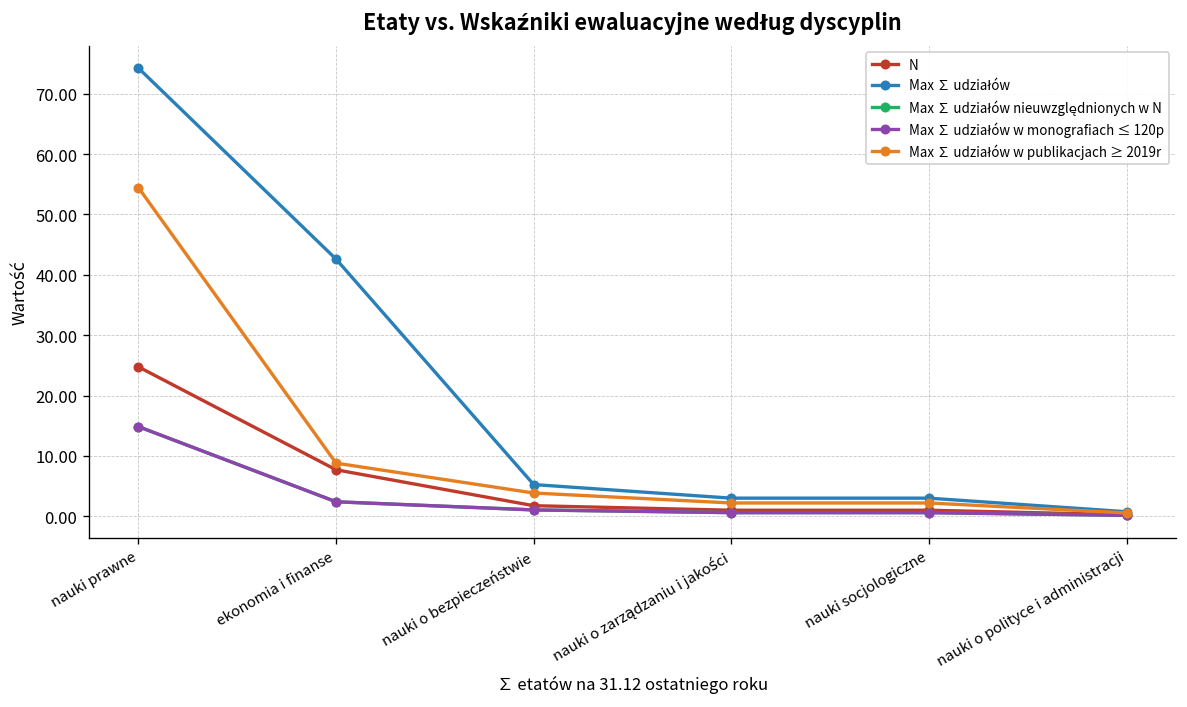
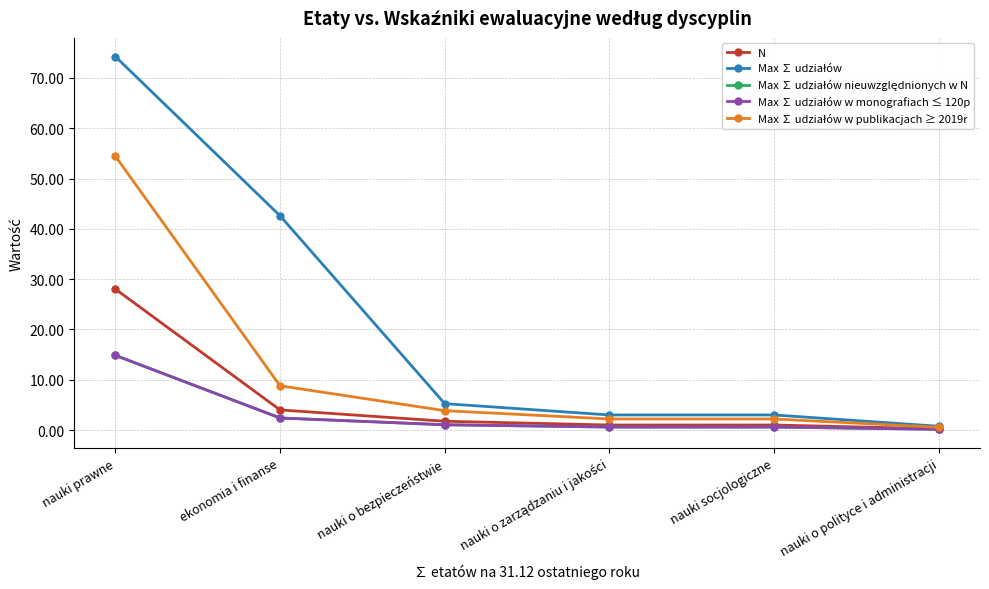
  {
    "N": {
-     "nauki prawne": 25,
-     "ekonomia i finanse": 8,
+     "nauki prawne": 28,
+     "ekonomia i finanse": 4,
      "nauki o bezpieczeństwie": 2
    },
    "Max ∑ udziałów": {
      "nauki prawne": 74,
      "ekonomia i finanse": 43,
      "nauki o bezpieczeństwie": 5,
      "nauki o zarządzaniu i jakości": 3,
      "nauki socjologiczne": 3
    },
    "Max ∑ udziałów w monografiach ≤ 120p": {
      "nauki prawne": 15,
      "ekonomia i finanse": 2,
      "nauki o bezpieczeństwie": 1
    },
    "Max ∑ udziałów w publikacjach ≥ 2019r": {
      "nauki prawne": 54,
      "ekonomia i finanse": 9,
      "nauki o bezpieczeństwie": 4,
      "nauki o zarządzaniu i jakości": 2,
      "nauki socjologiczne": 2
    }
  }
